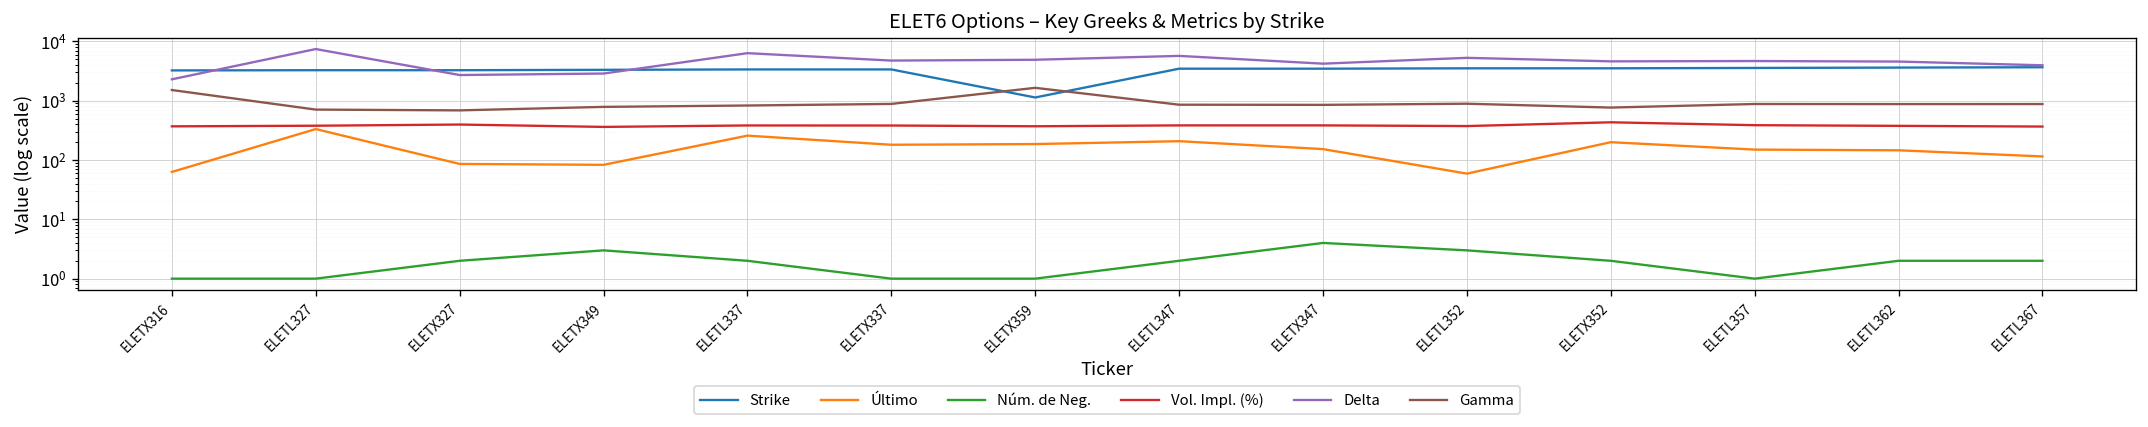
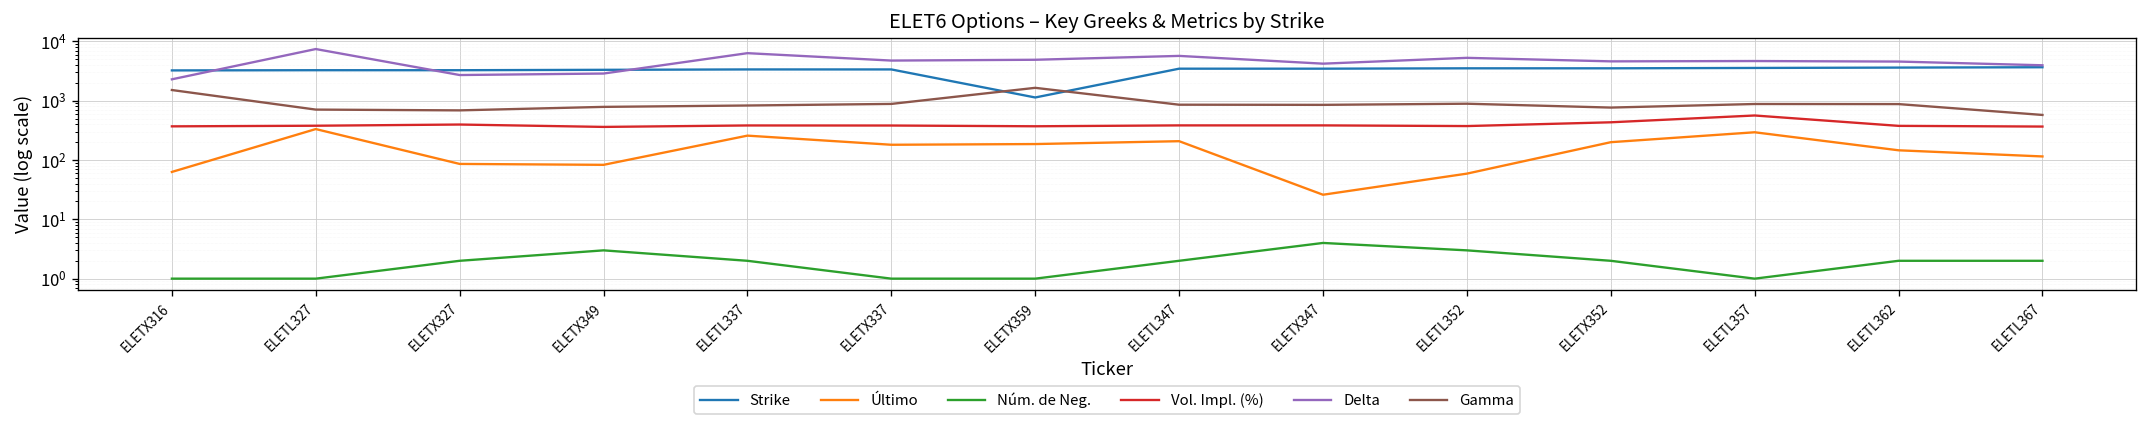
  {
    "Strike": {
      "ELETX316": 3000,
      "ELETL327": 3000,
      "ELETX327": 3000,
      "ELETX349": 3000,
      "ELETL337": 3000,
      "ELETX337": 3000,
      "ELETX359": 1100,
      "ELETL347": 3000,
      "ELETX347": 3000,
      "ELETL352": 4000,
      "ELETX352": 4000,
      "ELETL357": 4000,
      "ELETL362": 4000
    },
    "Último": {
      "ELETX316": 60,
      "ELETL327": 300,
      "ELETX327": 90,
      "ELETX349": 80,
      "ELETL337": 300,
      "ELETX337": 180,
      "ELETX359": 190,
      "ELETL347": 210,
-     "ELETX347": 150,
+     "ELETX347": 30,
      "ELETL352": 60,
      "ELETX352": 200,
-     "ELETL357": 150,
+     "ELETL357": 300,
      "ELETL362": 150,
      "ELETL367": 120
    },
    "Núm. de Neg.": {
      "ELETX316": 1,
      "ELETL327": 1,
      "ELETX327": 2,
      "ELETX349": 3,
      "ELETL337": 2,
      "ELETX337": 1,
      "ELETX359": 1,
      "ELETL347": 2,
      "ELETX347": 4,
      "ELETL352": 3,
      "ELETX352": 2,
      "ELETL357": 1,
      "ELETL362": 2,
      "ELETL367": 2
    },
    "Vol. Impl. (%)": {
      "ELETX316": 400,
      "ELETL327": 400,
      "ELETX327": 400,
      "ELETX349": 400,
      "ELETL337": 400,
      "ELETX337": 400,
      "ELETX359": 400,
      "ELETL347": 400,
      "ELETX347": 400,
      "ELETL352": 400,
      "ELETX352": 400,
-     "ELETL357": 400,
+     "ELETL357": 600,
      "ELETL362": 400,
      "ELETL367": 400
    },
    "Delta": {
      "ELETX316": 2000,
      "ELETL327": 7000,
      "ELETX327": 3000,
      "ELETX349": 3000,
      "ELETL337": 6000,
      "ELETX337": 5000,
      "ELETX359": 5000,
      "ELETL347": 6000,
      "ELETX347": 4000,
      "ELETL352": 5000,
      "ELETX352": 5000,
      "ELETL357": 5000,
      "ELETL362": 5000
    },
    "Gamma": {
      "ELETX316": 1500,
      "ELETL327": 700,
      "ELETX327": 700,
      "ELETX349": 800,
      "ELETL337": 800,
      "ELETX337": 900,
      "ELETX359": 1700,
      "ELETL347": 900,
      "ELETX347": 900,
      "ELETL352": 900,
      "ELETX352": 800,
      "ELETL357": 900,
      "ELETL362": 900,
-     "ELETL367": 900
+     "ELETL367": 600
    }
  }
